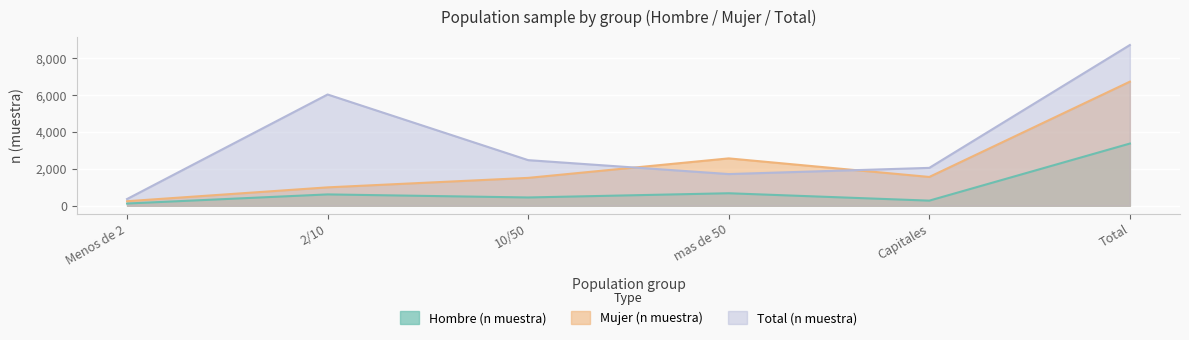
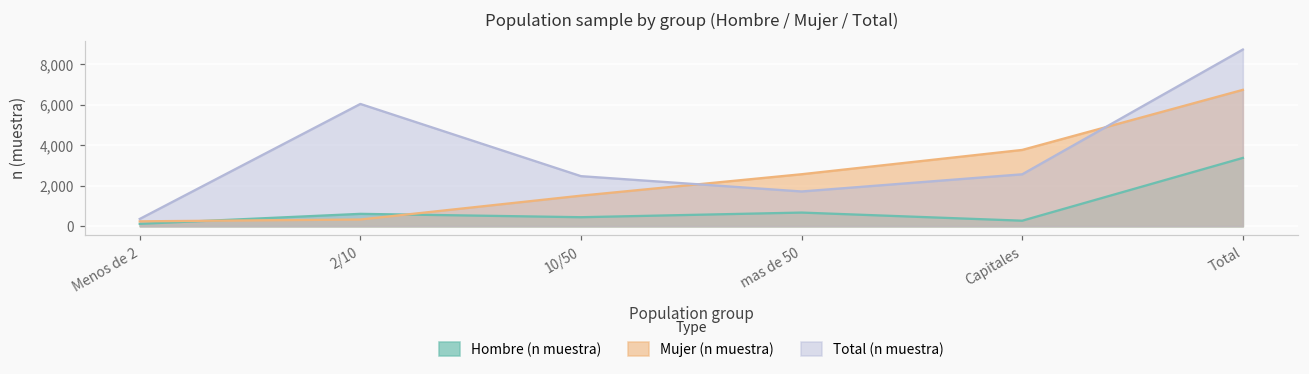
  {
    "Hombre (n muestra)": {
      "2/10": "600",
      "10/50": "400",
      "mas de 50": "700",
      "Capitales": "300",
      "Total": "3,400"
    },
    "Mujer (n muestra)": {
-     "2/10": "1,000",
+     "2/10": "300",
      "10/50": "1,500",
      "mas de 50": "2,600",
-     "Capitales": "1,600",
+     "Capitales": "3,800",
      "Total": "6,700"
    },
    "Total (n muestra)": {
      "2/10": "6,000",
      "10/50": "2,500",
      "mas de 50": "1,700",
-     "Capitales": "2,100",
+     "Capitales": "2,600",
      "Total": "8,700"
    }
  }
